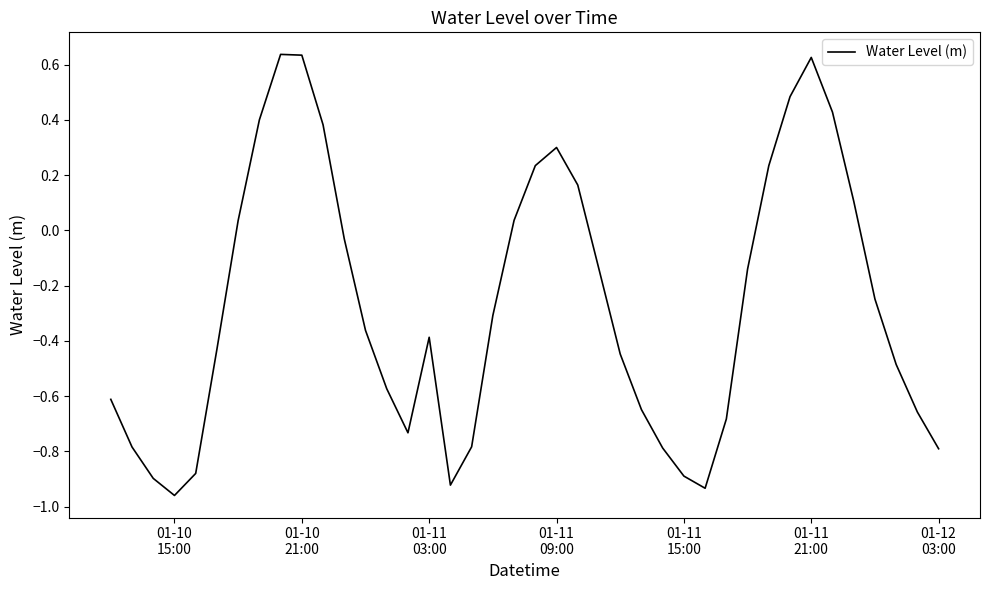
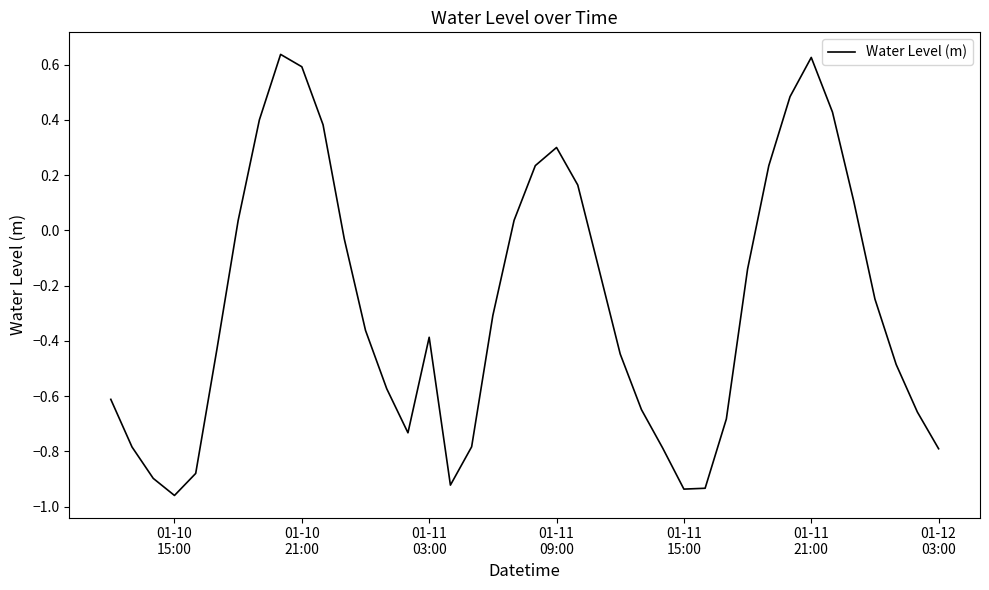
  {
    "01-10 15:00": -0.96,
-   "01-10 21:00": 0.63,
+   "01-10 21:00": 0.59,
    "01-11 03:00": -0.39,
    "01-11 09:00": 0.30,
-   "01-11 15:00": -0.89,
+   "01-11 15:00": -0.94,
    "01-11 21:00": 0.63,
    "01-12 03:00": -0.79
  }
